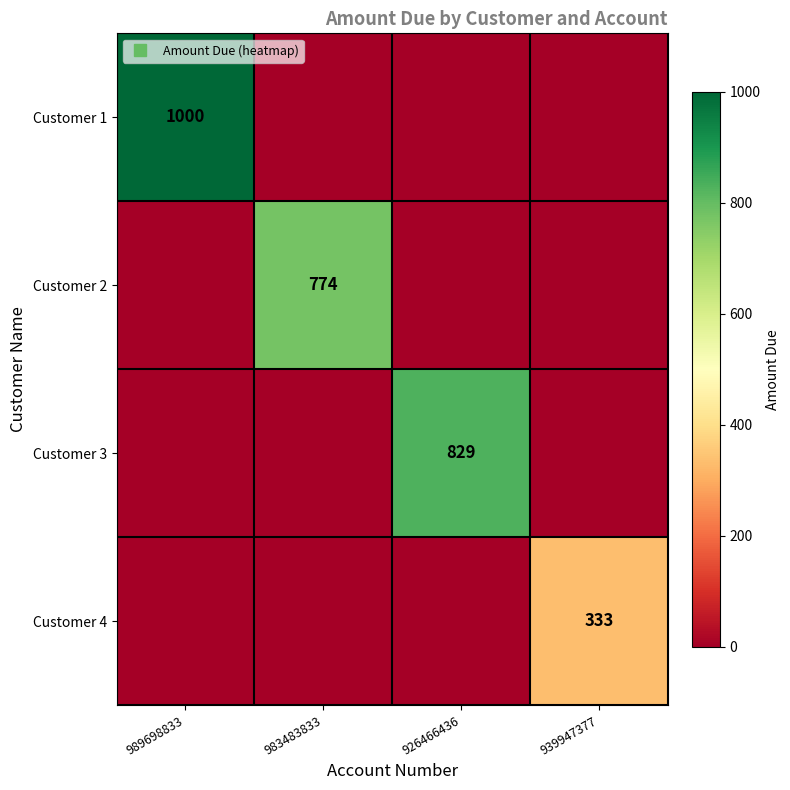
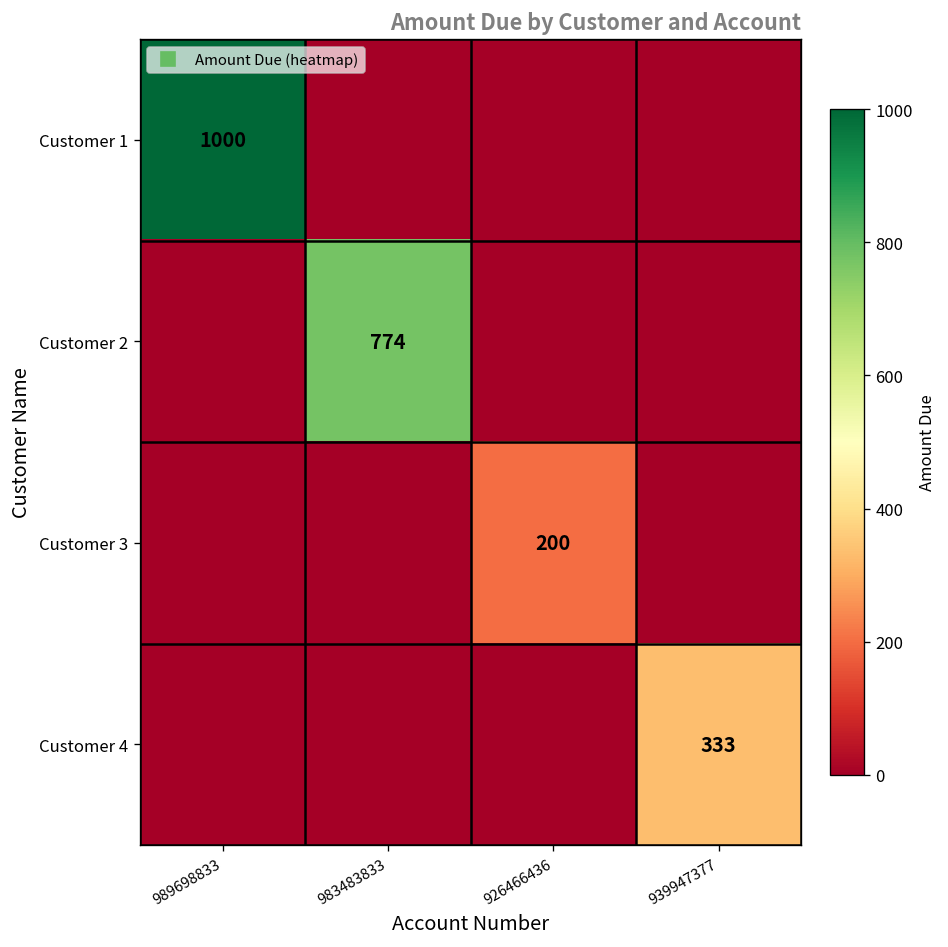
  {
    "Customer 1": {
      "989698833": 1000
    },
    "Customer 2": {
      "983483833": 774
    },
    "Customer 3": {
-     "926466436": 829
+     "926466436": 200
    },
    "Customer 4": {
      "939947377": 333
    }
  }
